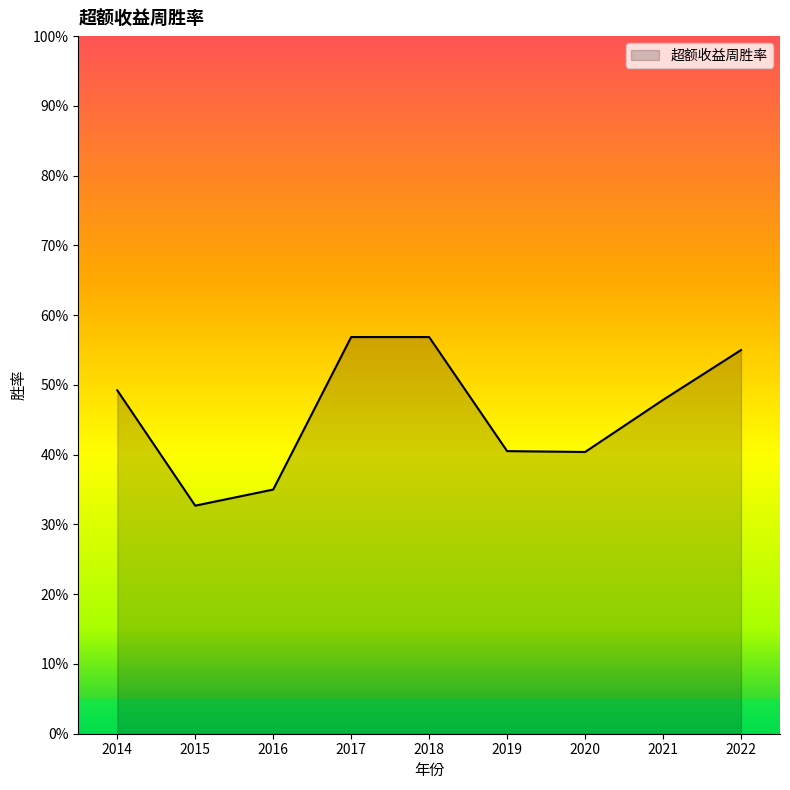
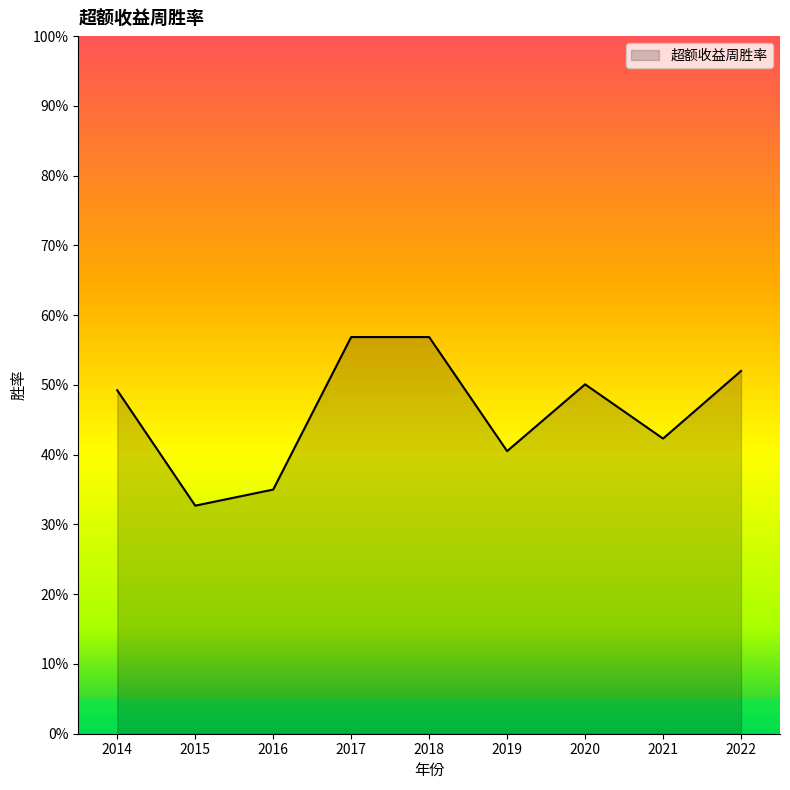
  {
    "2014": "49%",
    "2015": "33%",
    "2016": "35%",
    "2017": "57%",
    "2018": "57%",
    "2019": "41%",
-   "2020": "40%",
-   "2021": "48%",
-   "2022": "55%"
+   "2020": "50%",
+   "2021": "42%",
+   "2022": "52%"
  }
